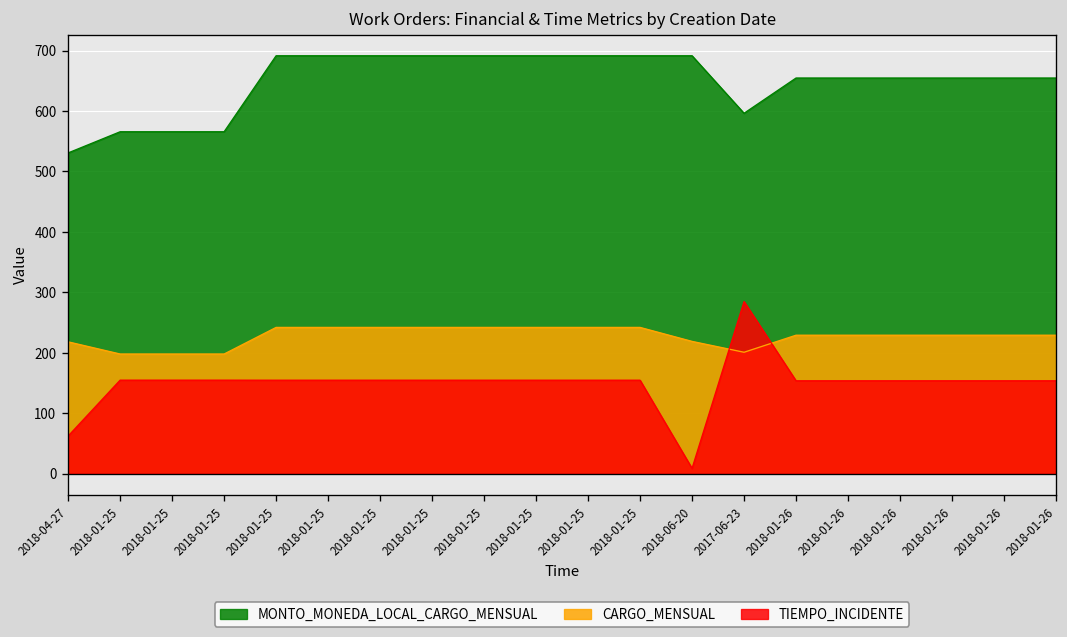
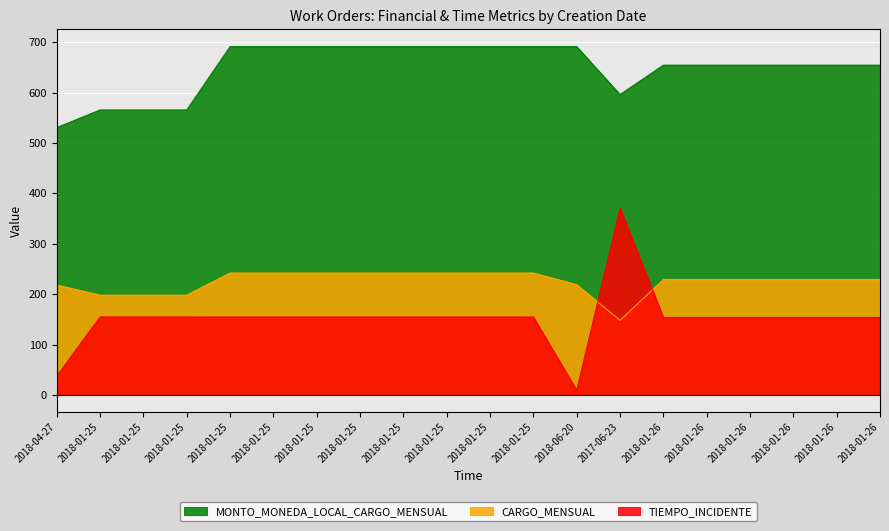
  {
    "MONTO_MONEDA_LOCAL_CARGO_MENSUAL": {
      "2018-04-27": 530,
      "2018-06-20": 690,
      "2017-06-23": 600
    },
    "CARGO_MENSUAL": {
      "2018-04-27": 220,
      "2018-06-20": 220,
-     "2017-06-23": 200
+     "2017-06-23": 150
    },
    "TIEMPO_INCIDENTE": {
-     "2018-04-27": 60,
+     "2018-04-27": 40,
      "2018-06-20": 10,
-     "2017-06-23": 280
+     "2017-06-23": 370
    }
  }
